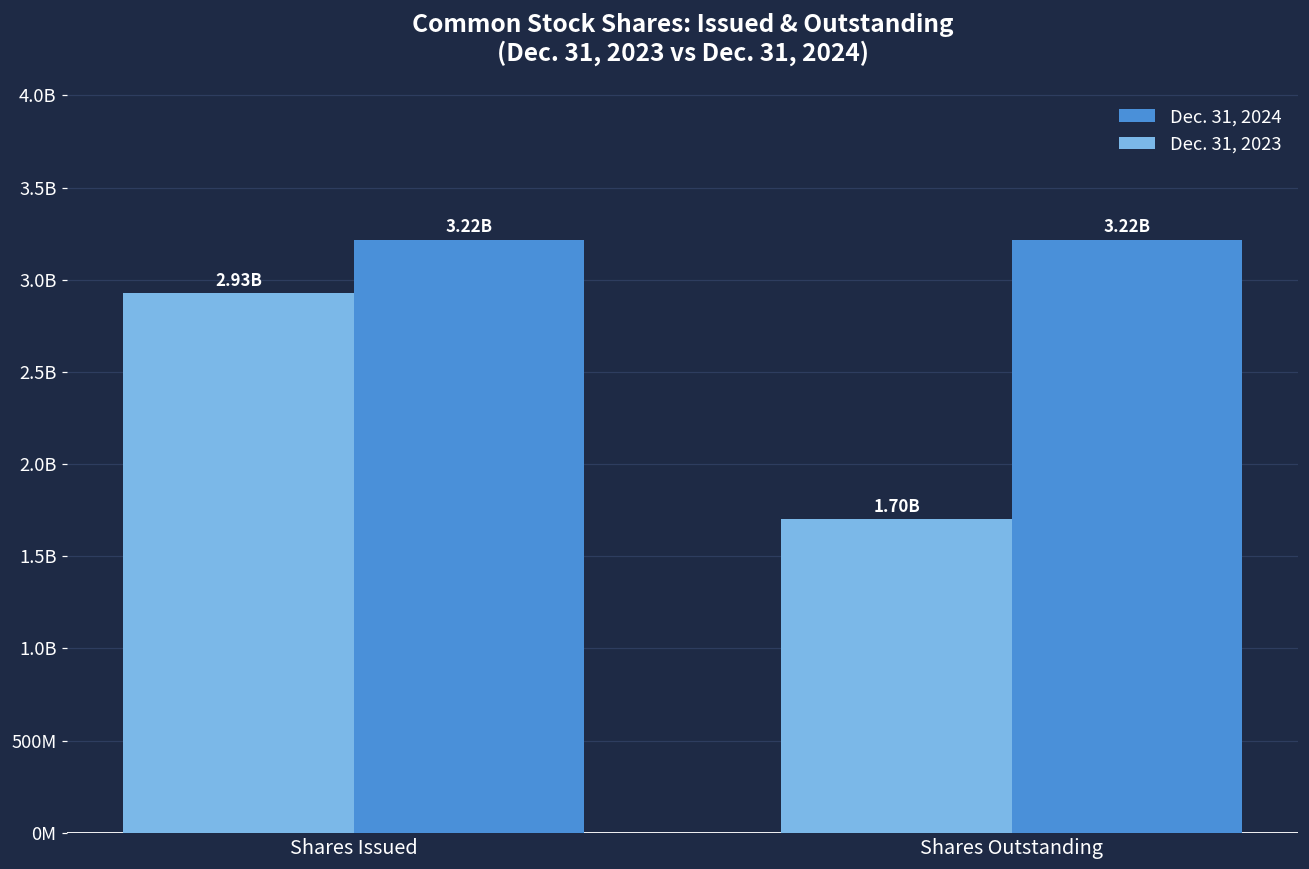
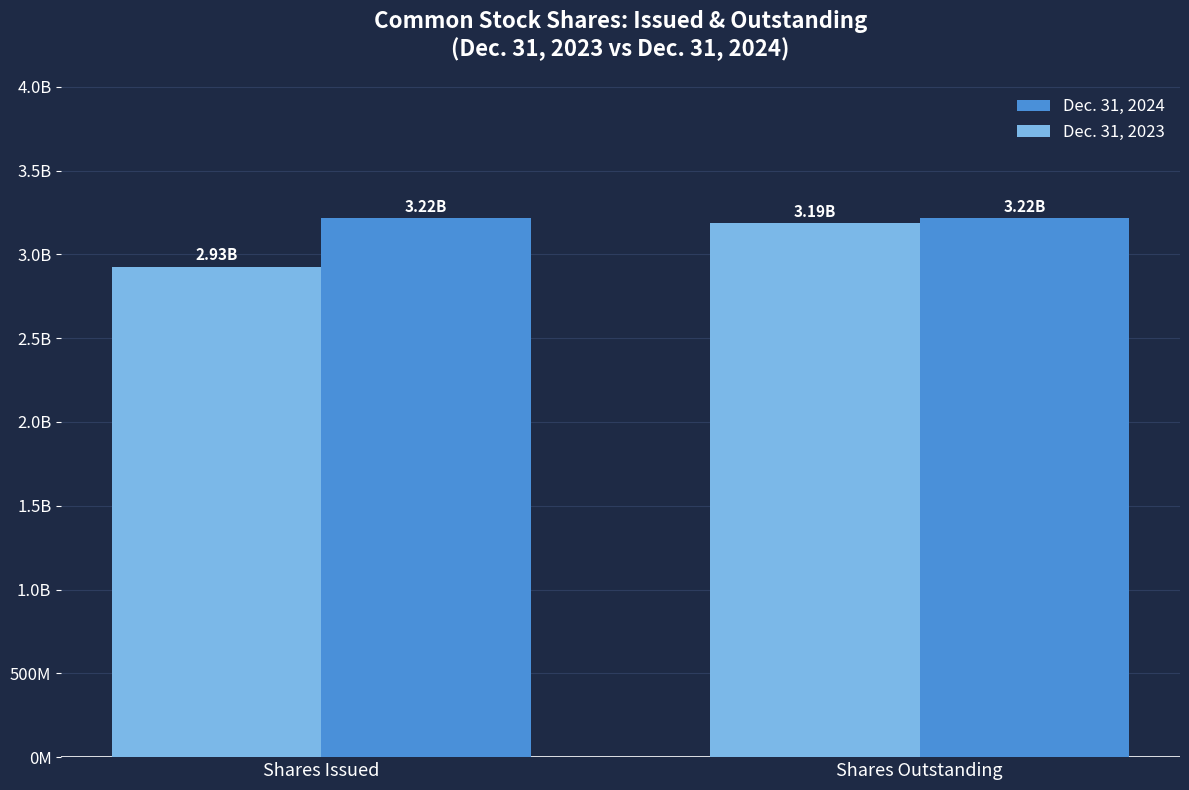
  {
    "Dec. 31, 2024": {
      "Shares Issued": "3.22B",
      "Shares Outstanding": "3.22B"
    },
    "Dec. 31, 2023": {
      "Shares Issued": "2.93B",
-     "Shares Outstanding": "1.70B"
+     "Shares Outstanding": "3.19B"
    }
  }
